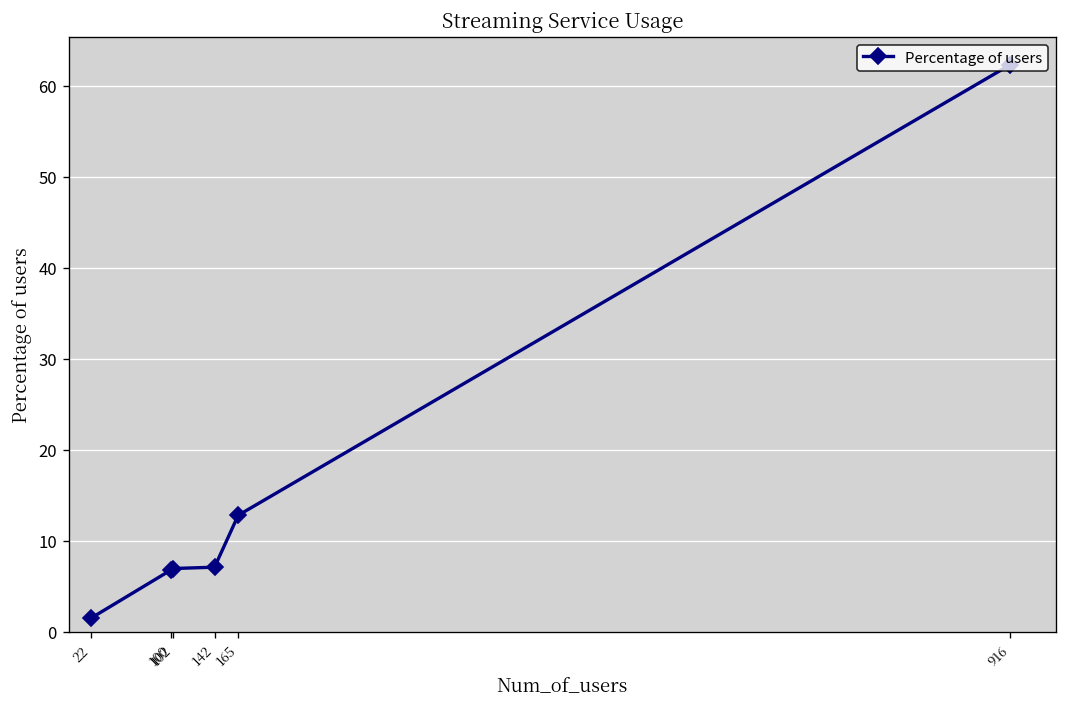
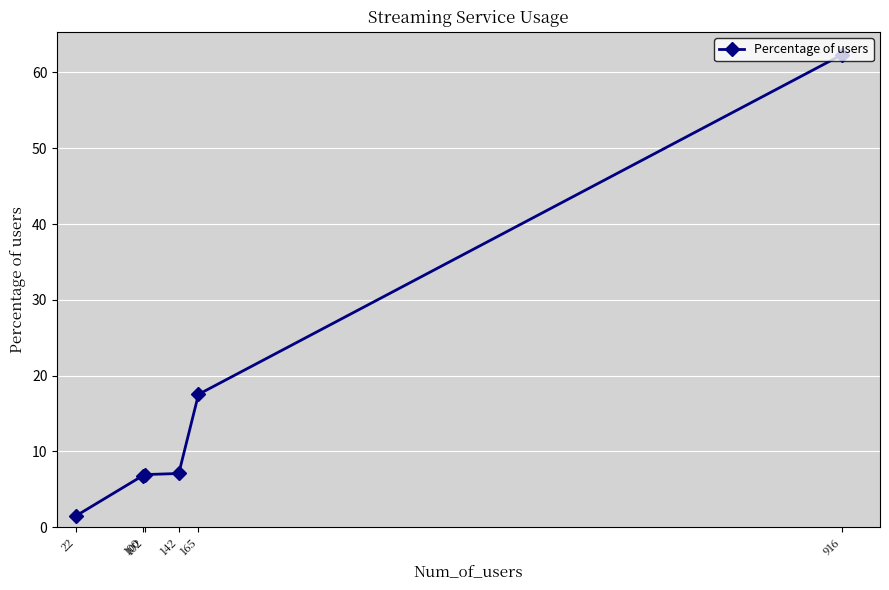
  {
    "22": 1,
    "100": 7,
    "102": 7,
    "142": 7,
-   "165": 13
+   "165": 18
  }
